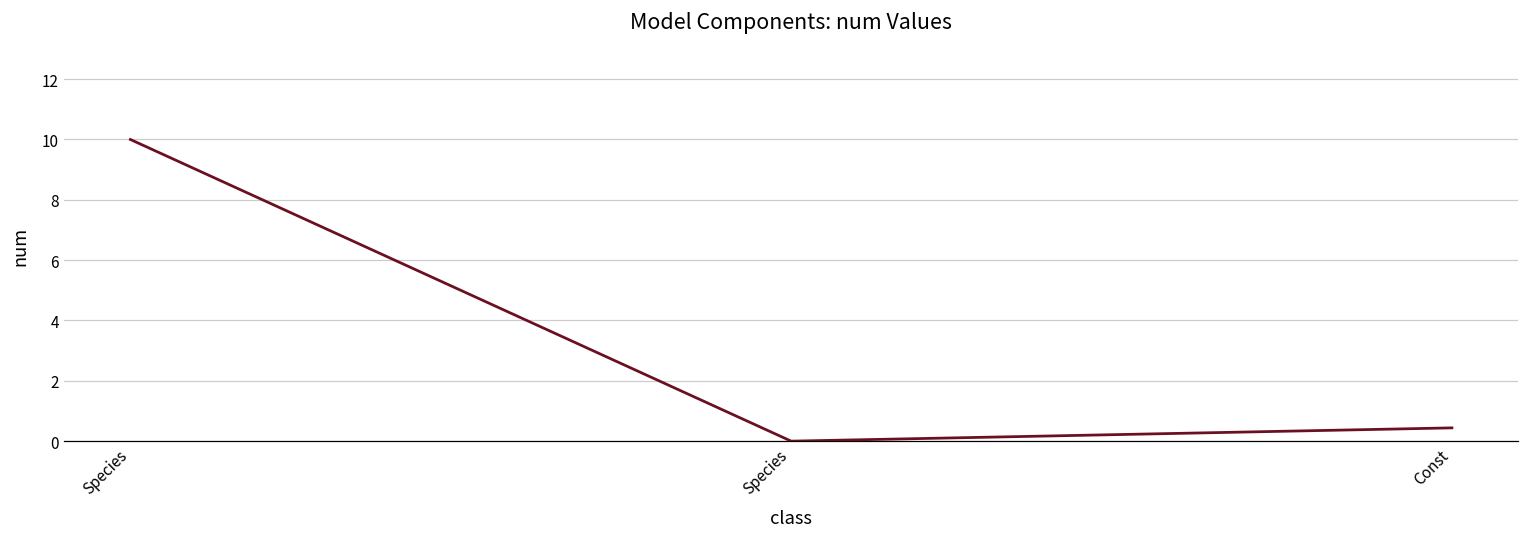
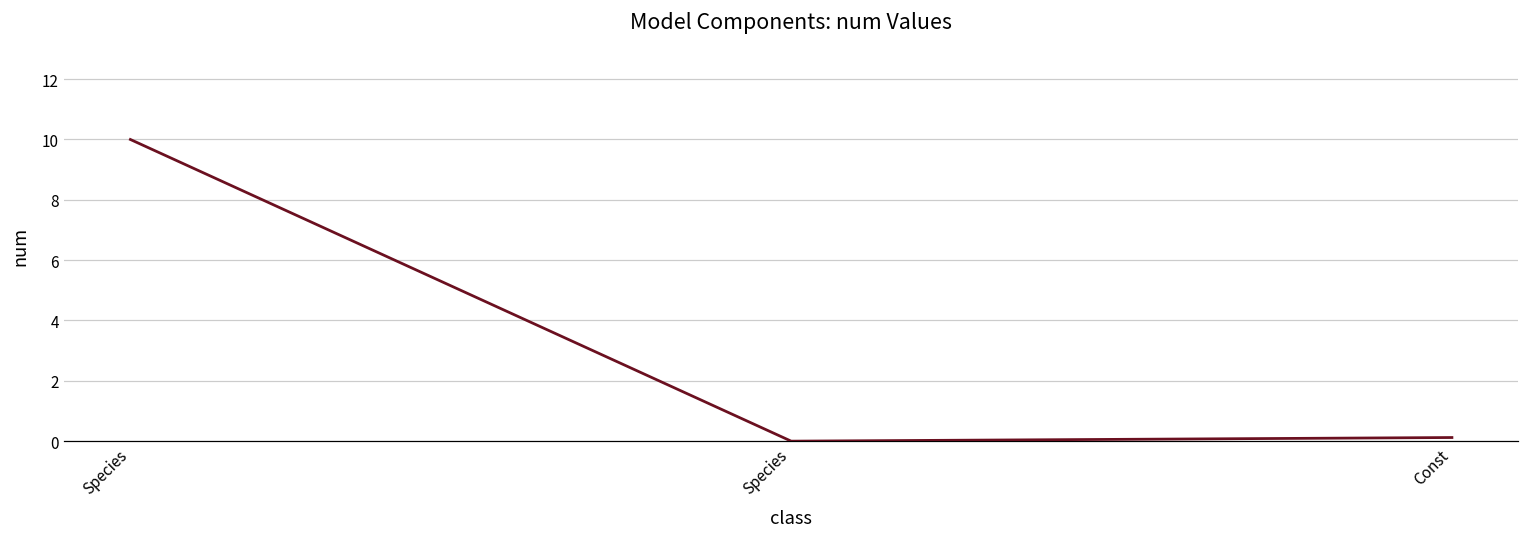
  {
-   "Const": 0.4
+   "Const": 0.1
  }
